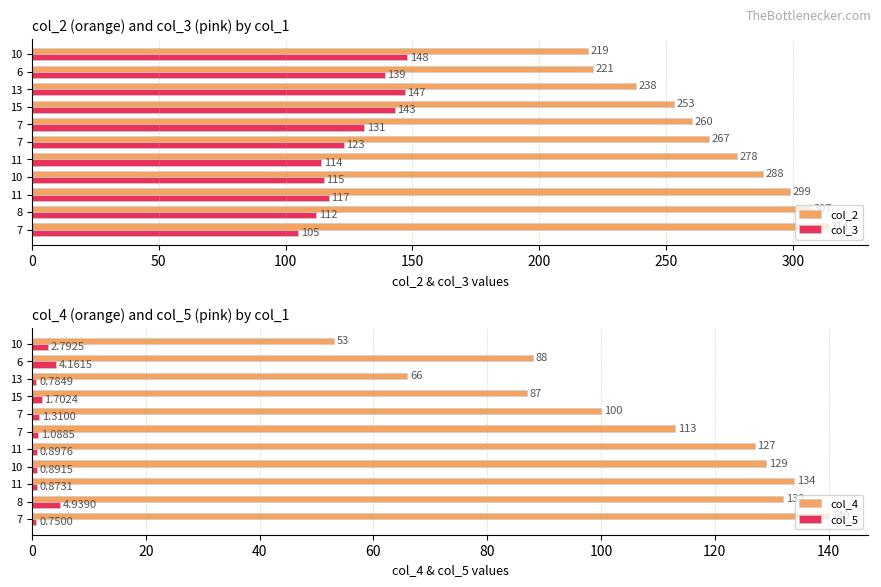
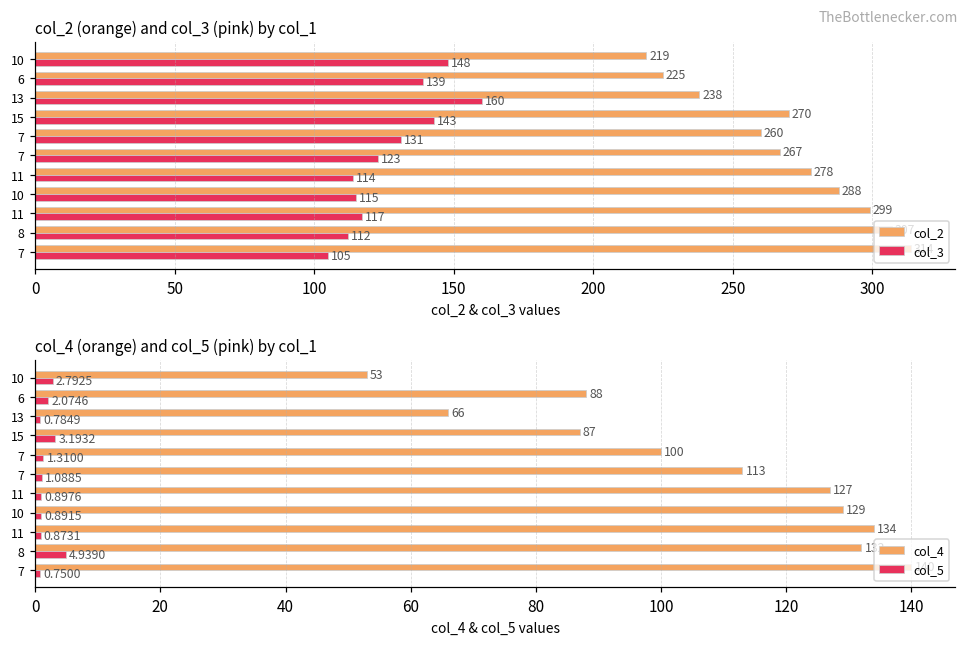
  {
    "col_2 (orange) and col_3 (pink) by col_1": {
      "col_2": {
-       "6": 221,
+       "6": 225,
        "13": 238,
-       "15": 253
+       "15": 270
      },
      "col_3": {
        "6": 139,
-       "13": 147,
+       "13": 160,
        "15": 143,
        "8": 112
      }
    },
    "col_4 (orange) and col_5 (pink) by col_1": {
      "col_4": {
        "6": 88,
        "13": 66,
        "15": 87
      },
      "col_5": {
-       "6": 4.1615,
+       "6": 2.0746,
        "13": 0.7849,
-       "15": 1.7024,
+       "15": 3.1932,
        "8": 4.9390
      }
    }
  }
